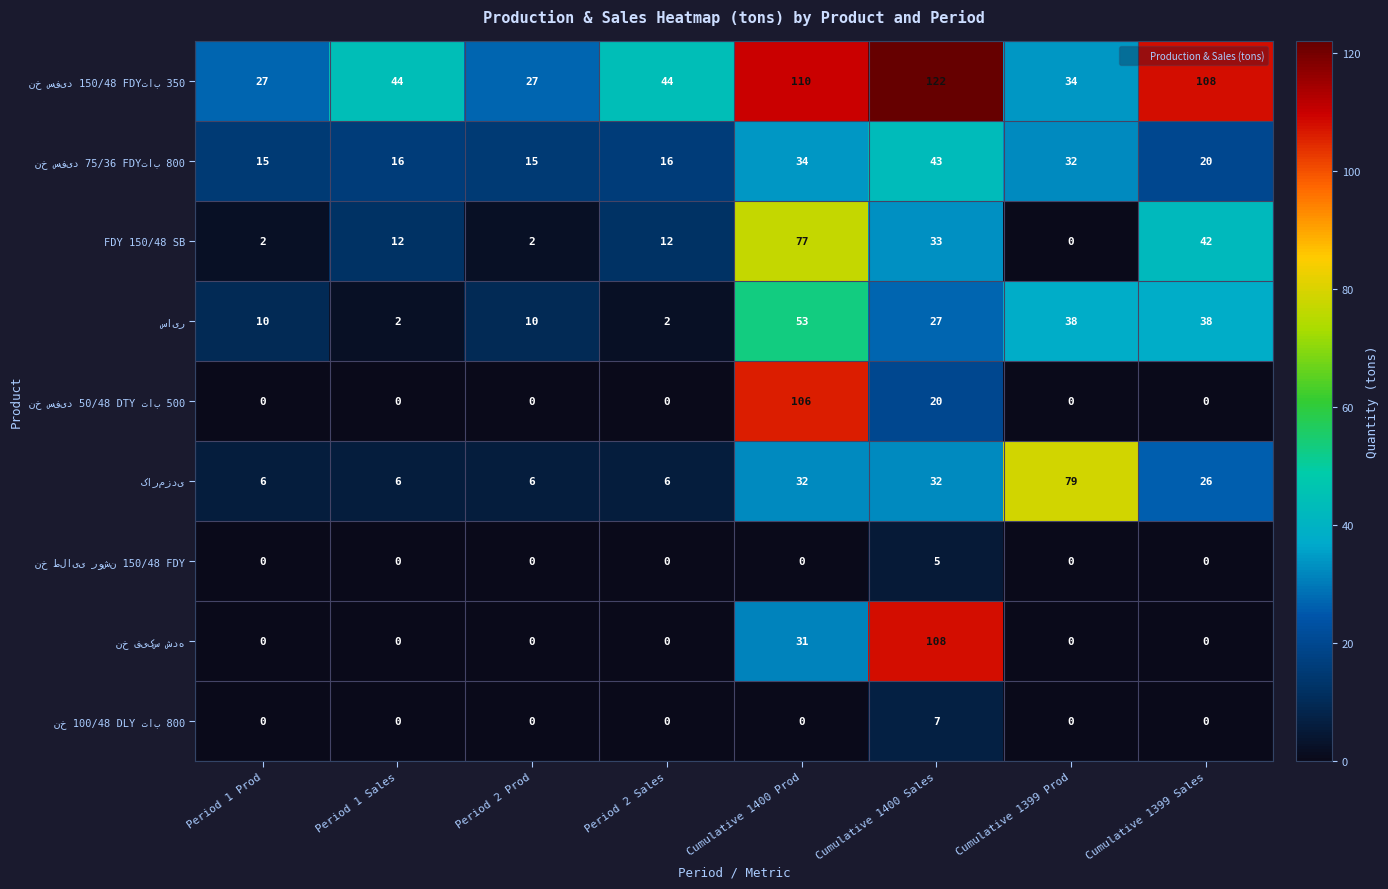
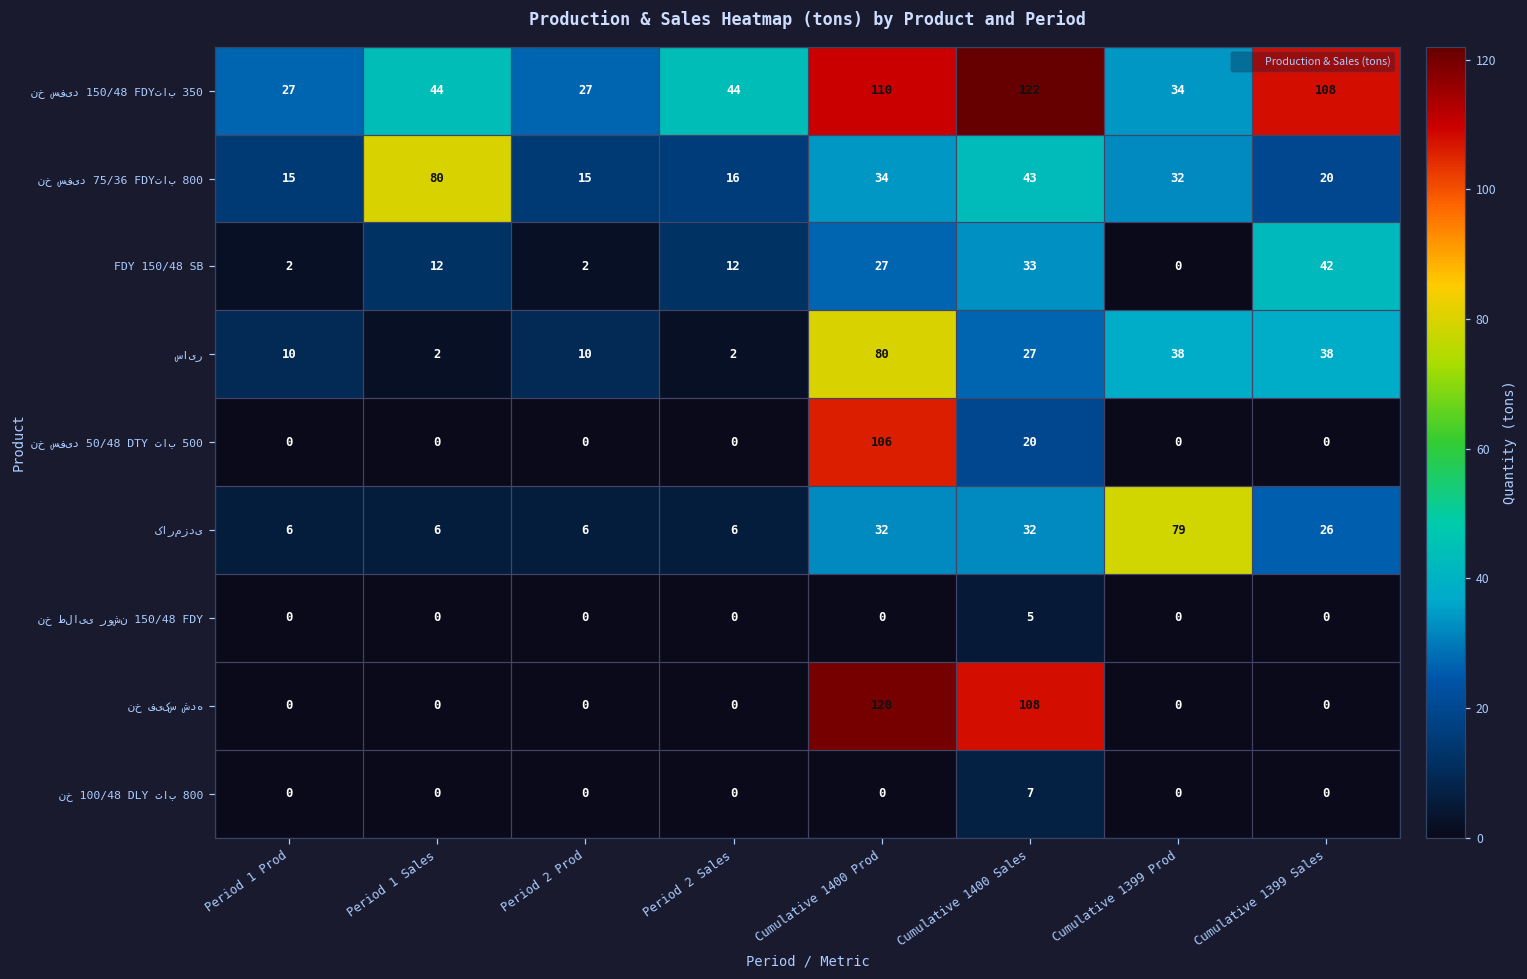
  {
    "نخ سفید 150/48 FDYتاب 350": {
      "Period 1 Prod": 27,
      "Period 1 Sales": 44,
      "Period 2 Prod": 27,
      "Period 2 Sales": 44,
      "Cumulative 1400 Prod": 110,
      "Cumulative 1400 Sales": 122,
      "Cumulative 1399 Prod": 34,
      "Cumulative 1399 Sales": 108
    },
    "نخ سفید 75/36 FDYتاب 800": {
      "Period 1 Prod": 15,
-     "Period 1 Sales": 16,
+     "Period 1 Sales": 80,
      "Period 2 Prod": 15,
      "Period 2 Sales": 16,
      "Cumulative 1400 Prod": 34,
      "Cumulative 1400 Sales": 43,
      "Cumulative 1399 Prod": 32,
      "Cumulative 1399 Sales": 20
    },
    "FDY 150/48 SB": {
      "Period 1 Prod": 2,
      "Period 1 Sales": 12,
      "Period 2 Prod": 2,
      "Period 2 Sales": 12,
-     "Cumulative 1400 Prod": 77,
+     "Cumulative 1400 Prod": 27,
      "Cumulative 1400 Sales": 33,
      "Cumulative 1399 Prod": 0,
      "Cumulative 1399 Sales": 42
    },
    "سایر": {
      "Period 1 Prod": 10,
      "Period 1 Sales": 2,
      "Period 2 Prod": 10,
      "Period 2 Sales": 2,
-     "Cumulative 1400 Prod": 53,
+     "Cumulative 1400 Prod": 80,
      "Cumulative 1400 Sales": 27,
      "Cumulative 1399 Prod": 38,
      "Cumulative 1399 Sales": 38
    },
    "نخ سفید 50/48 DTY تاب 500": {
      "Period 1 Prod": 0,
      "Period 1 Sales": 0,
      "Period 2 Prod": 0,
      "Period 2 Sales": 0,
      "Cumulative 1400 Prod": 106,
      "Cumulative 1400 Sales": 20,
      "Cumulative 1399 Prod": 0,
      "Cumulative 1399 Sales": 0
    },
    "کارمزدی": {
      "Period 1 Prod": 6,
      "Period 1 Sales": 6,
      "Period 2 Prod": 6,
      "Period 2 Sales": 6,
      "Cumulative 1400 Prod": 32,
      "Cumulative 1400 Sales": 32,
      "Cumulative 1399 Prod": 79,
      "Cumulative 1399 Sales": 26
    },
    "نخ طلایی روشن 150/48 FDY": {
      "Period 1 Prod": 0,
      "Period 1 Sales": 0,
      "Period 2 Prod": 0,
      "Period 2 Sales": 0,
      "Cumulative 1400 Prod": 0,
      "Cumulative 1400 Sales": 5,
      "Cumulative 1399 Prod": 0,
      "Cumulative 1399 Sales": 0
    },
    "نخ فیکس شده": {
      "Period 1 Prod": 0,
      "Period 1 Sales": 0,
      "Period 2 Prod": 0,
      "Period 2 Sales": 0,
-     "Cumulative 1400 Prod": 31,
+     "Cumulative 1400 Prod": 120,
      "Cumulative 1400 Sales": 108,
      "Cumulative 1399 Prod": 0,
      "Cumulative 1399 Sales": 0
    },
    "نخ 100/48 DLY تاب 800": {
      "Period 1 Prod": 0,
      "Period 1 Sales": 0,
      "Period 2 Prod": 0,
      "Period 2 Sales": 0,
      "Cumulative 1400 Prod": 0,
      "Cumulative 1400 Sales": 7,
      "Cumulative 1399 Prod": 0,
      "Cumulative 1399 Sales": 0
    }
  }
